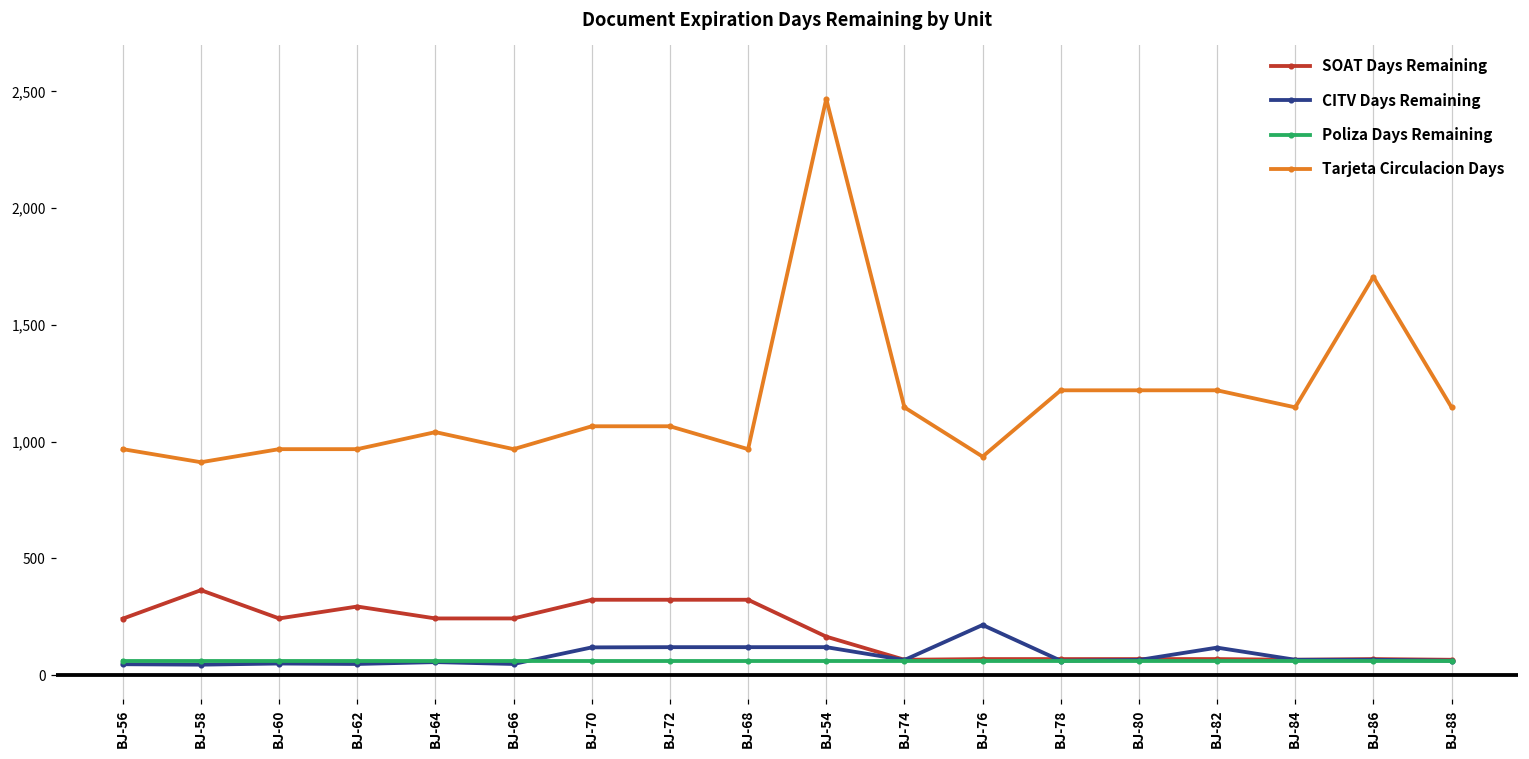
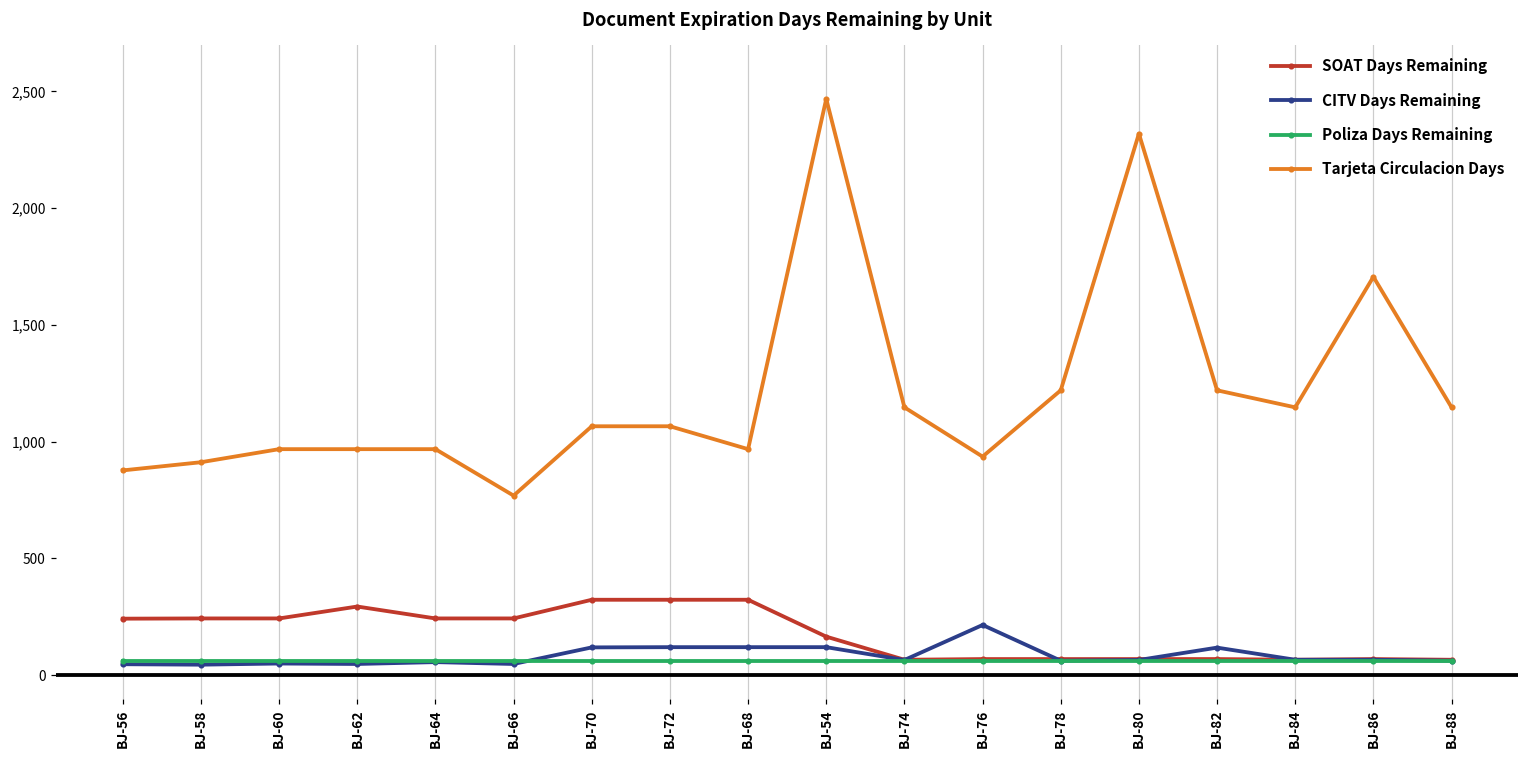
  {
    "SOAT Days Remaining": {
      "BJ-56": "240",
-     "BJ-58": "360",
+     "BJ-58": "240",
      "BJ-60": "240",
      "BJ-62": "290",
      "BJ-64": "240",
      "BJ-66": "240",
      "BJ-70": "320",
      "BJ-72": "320",
      "BJ-68": "320",
      "BJ-54": "170"
    },
    "CITV Days Remaining": {
      "BJ-56": "50",
      "BJ-58": "50",
      "BJ-60": "50",
      "BJ-62": "50",
      "BJ-66": "50",
      "BJ-70": "120",
      "BJ-72": "120",
      "BJ-68": "120",
      "BJ-54": "120",
      "BJ-76": "220",
      "BJ-82": "120"
    },
    "Poliza Days Remaining": {
      "BJ-56": "60",
      "BJ-58": "60",
      "BJ-60": "60",
      "BJ-62": "60",
      "BJ-66": "60",
      "BJ-70": "60",
      "BJ-72": "60",
      "BJ-68": "60",
      "BJ-54": "60"
    },
    "Tarjeta Circulacion Days": {
-     "BJ-56": "970",
+     "BJ-56": "880",
      "BJ-58": "910",
      "BJ-60": "970",
      "BJ-62": "970",
-     "BJ-64": "1,040",
-     "BJ-66": "970",
+     "BJ-64": "970",
+     "BJ-66": "770",
      "BJ-70": "1,070",
      "BJ-72": "1,070",
      "BJ-68": "970",
      "BJ-54": "2,470",
      "BJ-74": "1,150",
      "BJ-76": "940",
      "BJ-78": "1,220",
-     "BJ-80": "1,220",
+     "BJ-80": "2,320",
      "BJ-82": "1,220",
      "BJ-84": "1,150",
      "BJ-86": "1,710",
      "BJ-88": "1,150"
    }
  }
